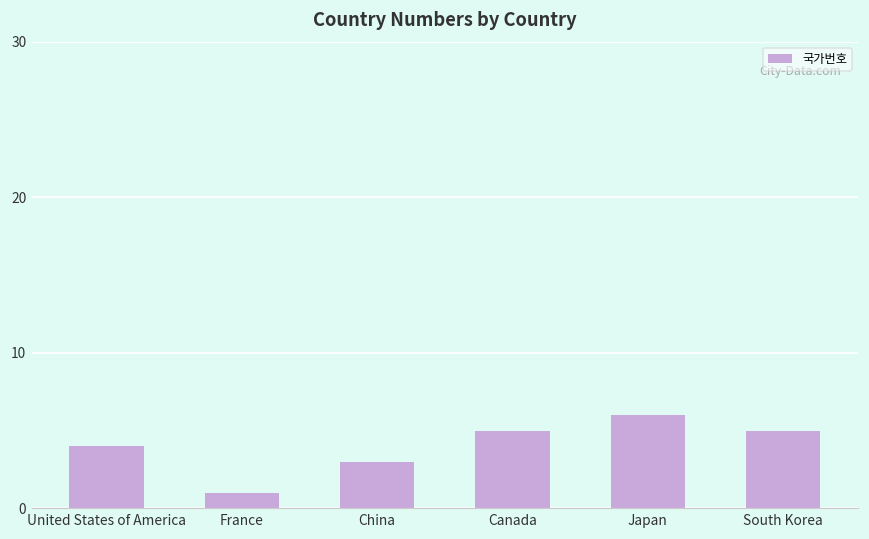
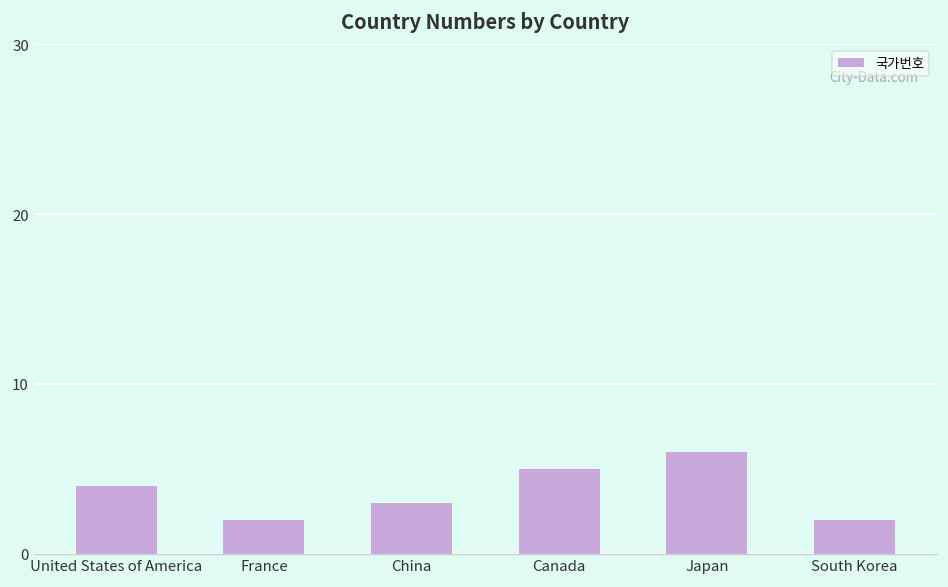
  {
    "United States of America": 4,
-   "France": 1,
+   "France": 2,
    "China": 3,
    "Canada": 5,
    "Japan": 6,
-   "South Korea": 5
+   "South Korea": 2
  }
